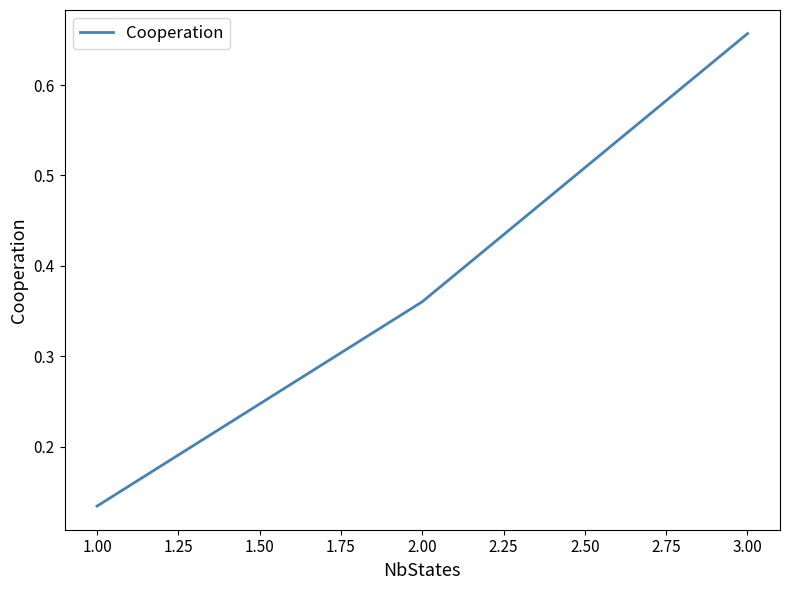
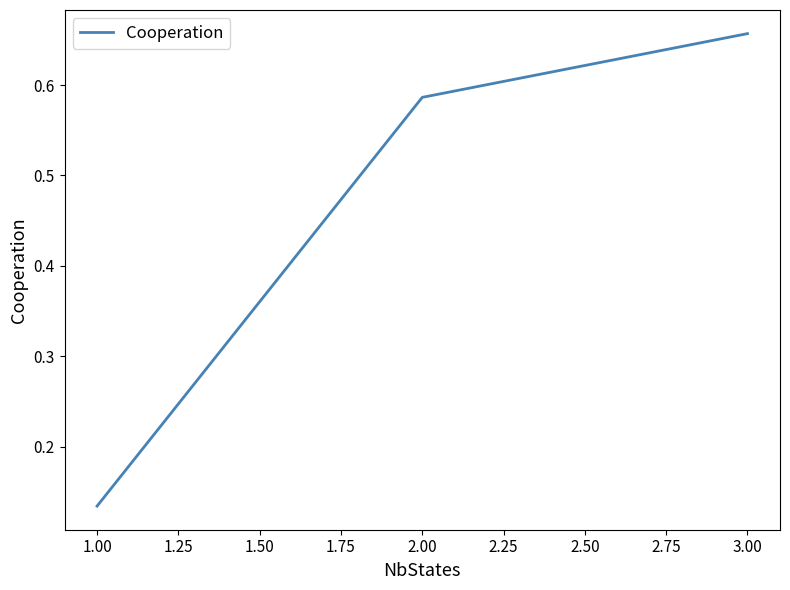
  {
    "1.00": 0.13,
-   "2.00": 0.36,
+   "2.00": 0.59,
    "3.00": 0.66
  }
